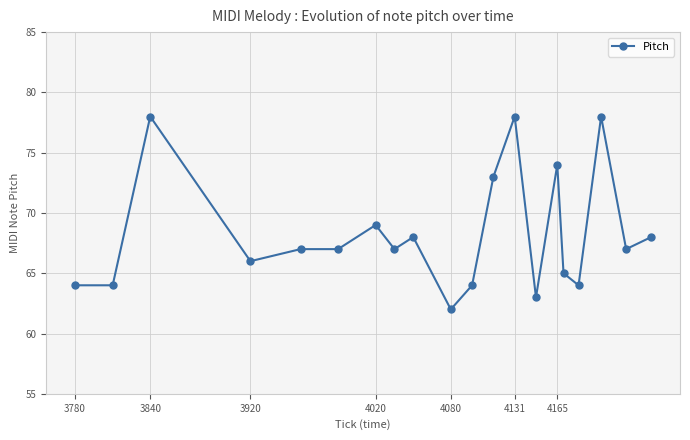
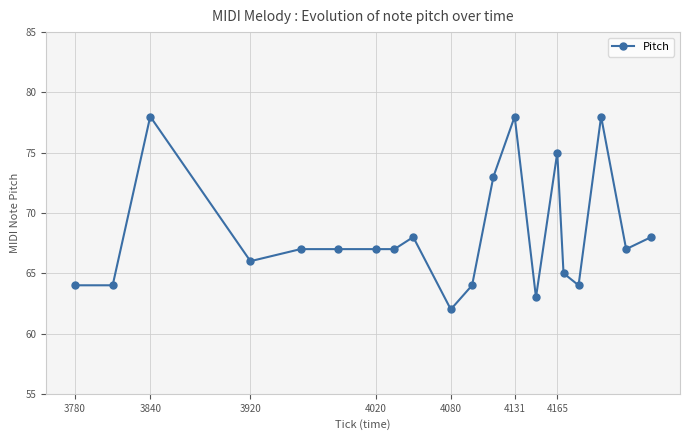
  {
    "3780": 64,
    "3840": 78,
    "3920": 66,
-   "4020": 69,
+   "4020": 67,
    "4080": 62,
    "4131": 78,
-   "4165": 74
+   "4165": 75
  }
